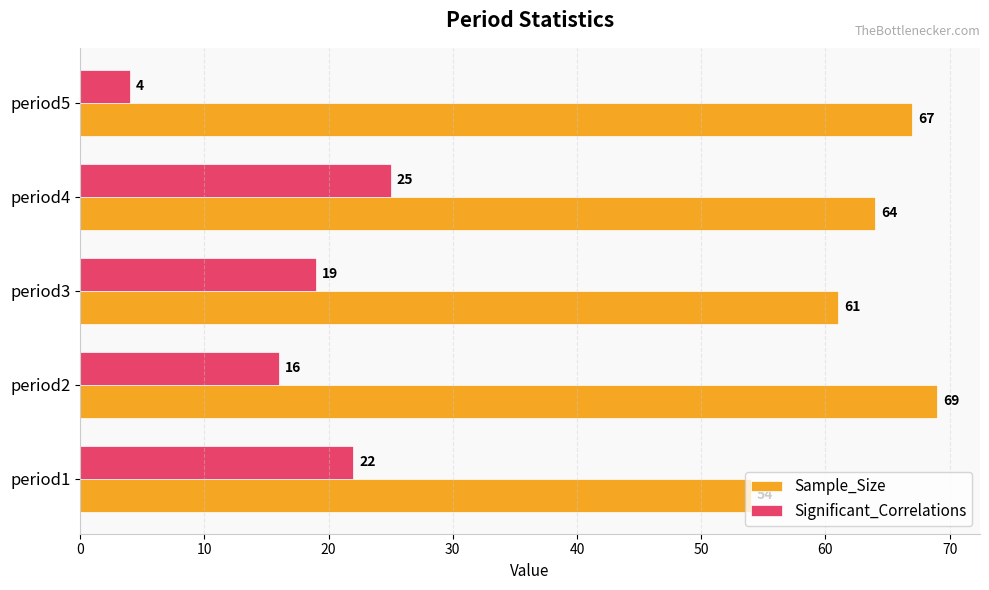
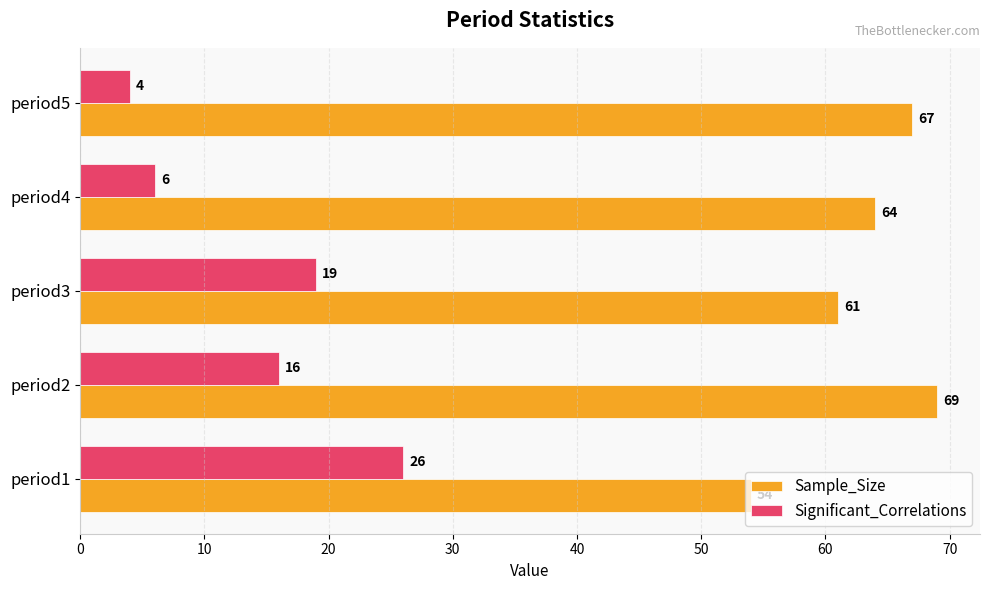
  {
    "Sample_Size": {
      "period5": 67,
      "period4": 64,
      "period3": 61,
      "period2": 69
    },
    "Significant_Correlations": {
      "period5": 4,
-     "period4": 25,
+     "period4": 6,
      "period3": 19,
      "period2": 16,
-     "period1": 22
+     "period1": 26
    }
  }
